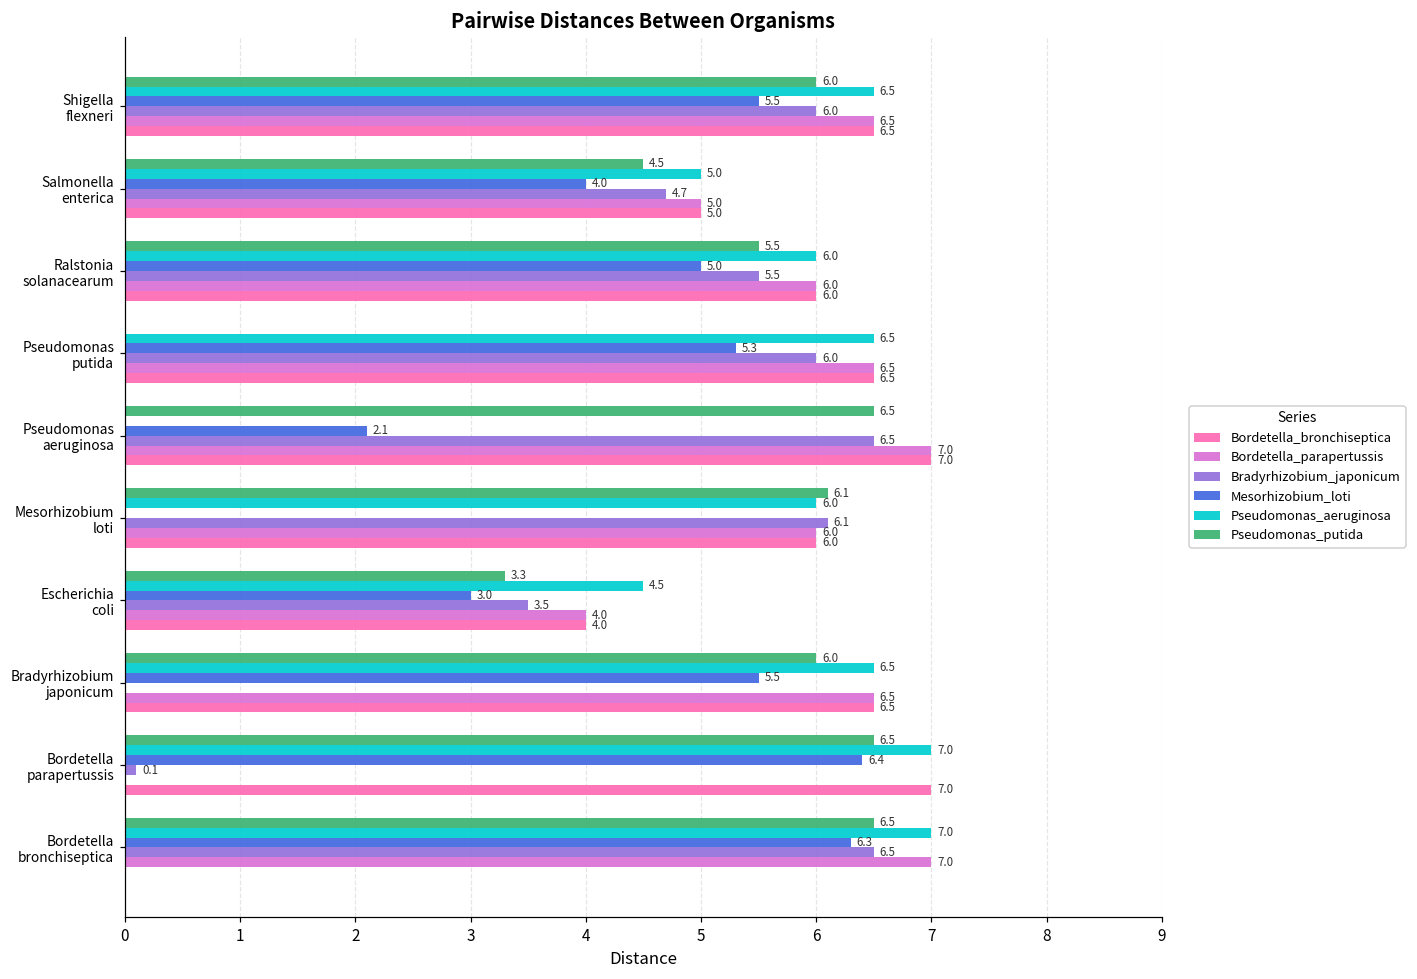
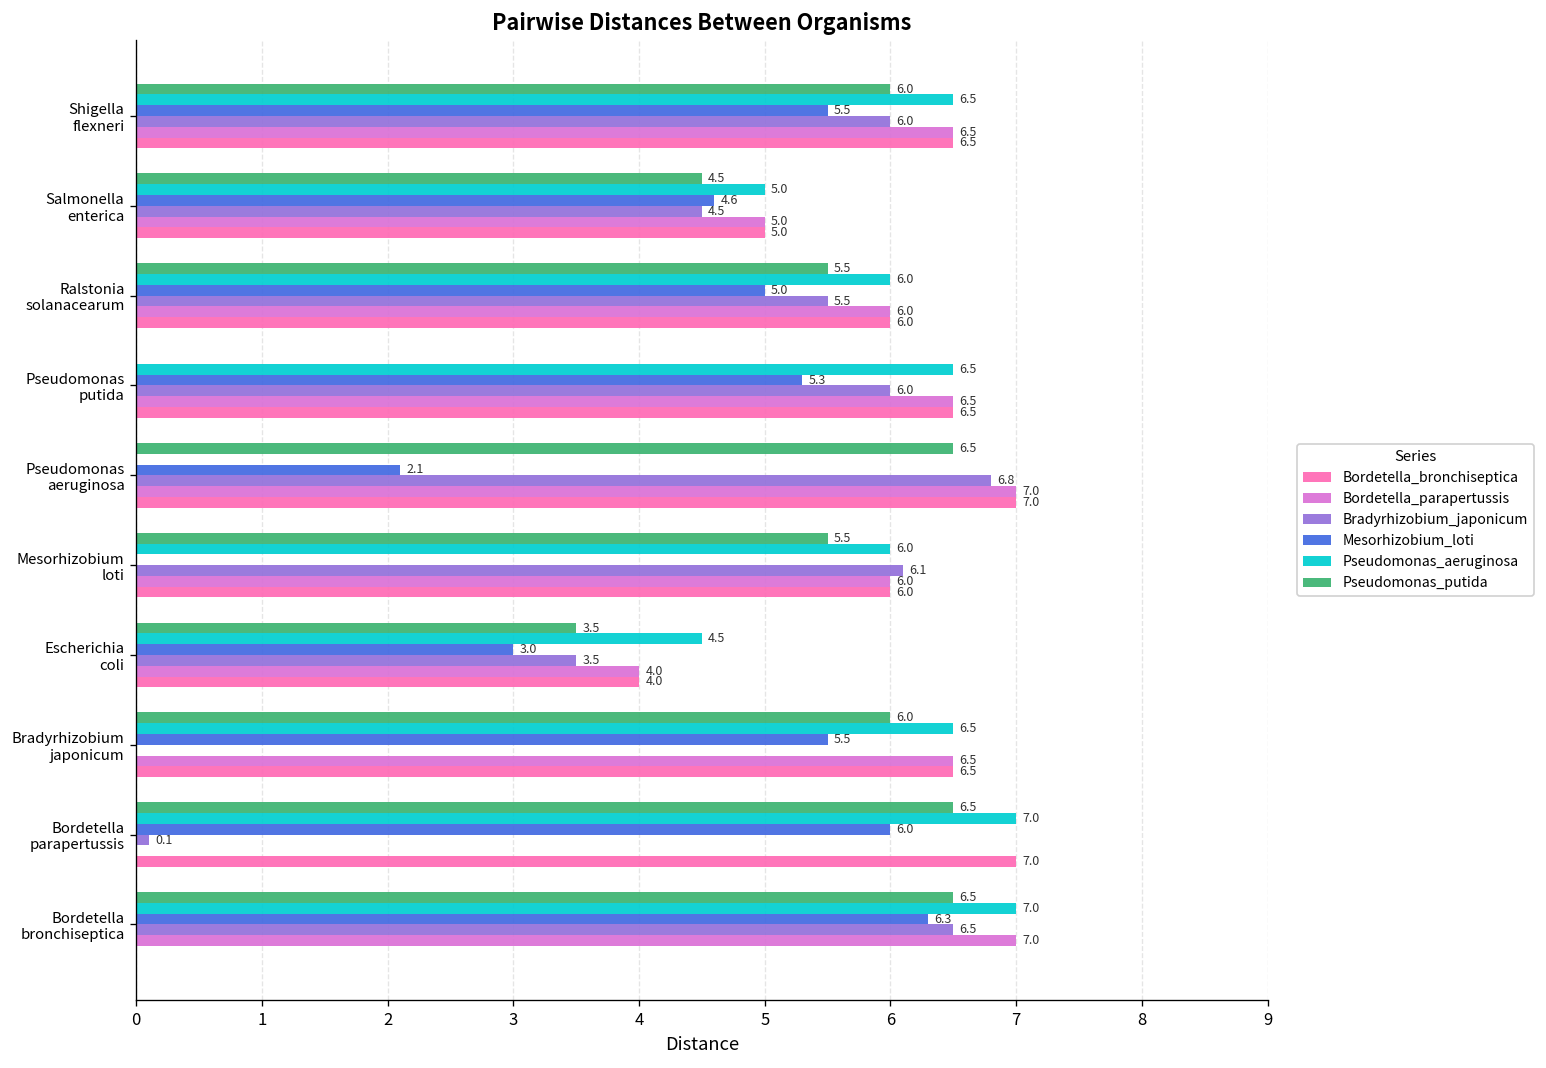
  {
    "Bradyrhizobium_japonicum": {
      "Shigella flexneri": 6.0,
-     "Salmonella enterica": 4.7,
+     "Salmonella enterica": 4.5,
      "Ralstonia solanacearum": 5.5,
      "Pseudomonas putida": 6.0,
-     "Pseudomonas aeruginosa": 6.5,
+     "Pseudomonas aeruginosa": 6.8,
      "Mesorhizobium loti": 6.1,
      "Escherichia coli": 3.5,
      "Bordetella parapertussis": 0.1,
      "Bordetella bronchiseptica": 6.5
    },
    "Mesorhizobium_loti": {
      "Shigella flexneri": 5.5,
-     "Salmonella enterica": 4.0,
+     "Salmonella enterica": 4.6,
      "Ralstonia solanacearum": 5.0,
      "Pseudomonas putida": 5.3,
      "Pseudomonas aeruginosa": 2.1,
      "Escherichia coli": 3.0,
      "Bradyrhizobium japonicum": 5.5,
-     "Bordetella parapertussis": 6.4,
+     "Bordetella parapertussis": 6.0,
      "Bordetella bronchiseptica": 6.3
    },
    "Pseudomonas_aeruginosa": {
      "Shigella flexneri": 6.5,
      "Salmonella enterica": 5.0,
      "Ralstonia solanacearum": 6.0,
      "Pseudomonas putida": 6.5,
      "Mesorhizobium loti": 6.0,
      "Escherichia coli": 4.5,
      "Bradyrhizobium japonicum": 6.5,
      "Bordetella parapertussis": 7.0,
      "Bordetella bronchiseptica": 7.0
    },
    "Pseudomonas_putida": {
      "Shigella flexneri": 6.0,
      "Salmonella enterica": 4.5,
      "Ralstonia solanacearum": 5.5,
      "Pseudomonas aeruginosa": 6.5,
-     "Mesorhizobium loti": 6.1,
-     "Escherichia coli": 3.3,
+     "Mesorhizobium loti": 5.5,
+     "Escherichia coli": 3.5,
      "Bradyrhizobium japonicum": 6.0,
      "Bordetella parapertussis": 6.5,
      "Bordetella bronchiseptica": 6.5
    }
  }
